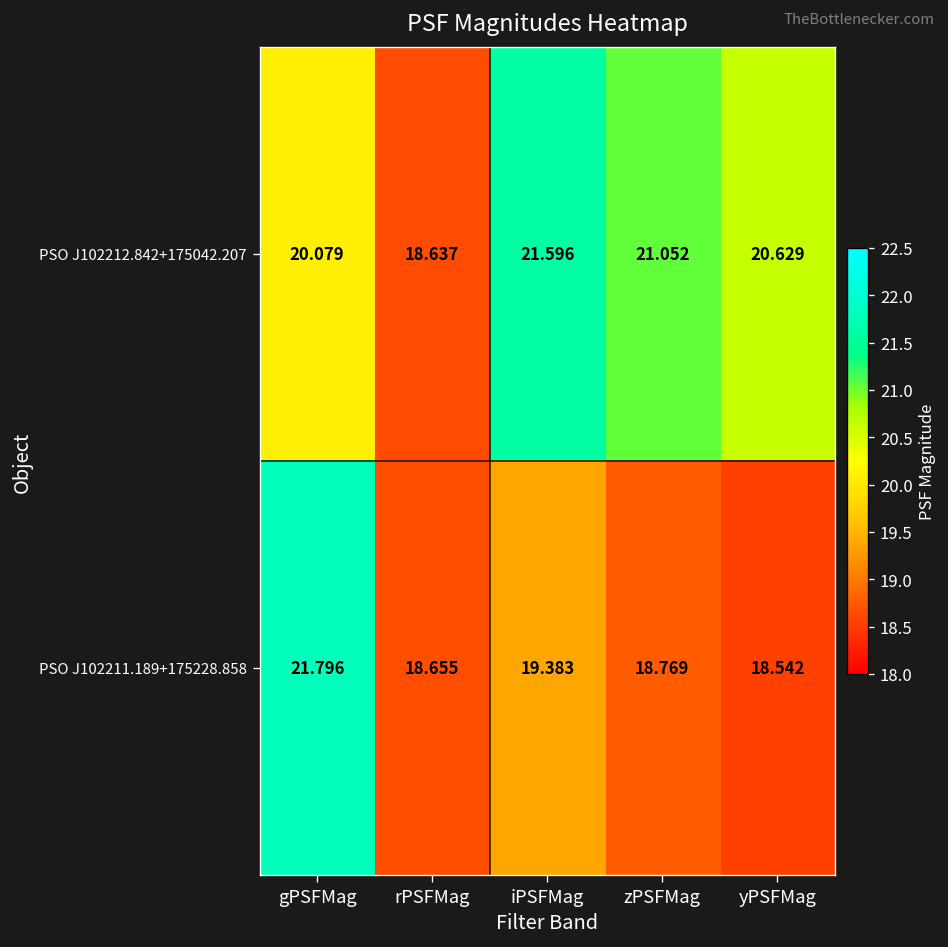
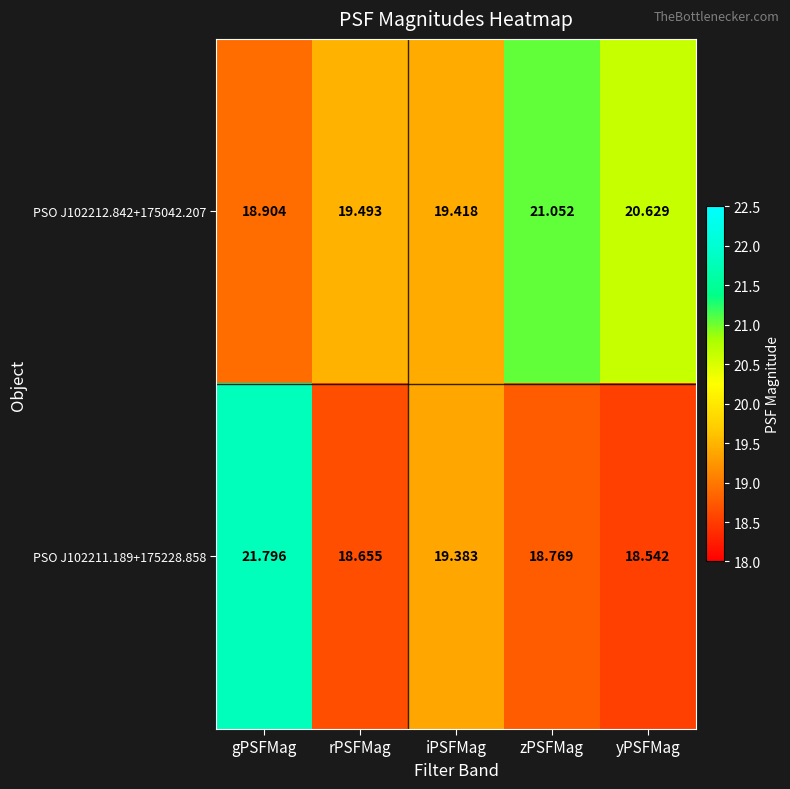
  {
    "PSO J102212.842+175042.207": {
-     "gPSFMag": 20.079,
-     "rPSFMag": 18.637,
-     "iPSFMag": 21.596,
+     "gPSFMag": 18.904,
+     "rPSFMag": 19.493,
+     "iPSFMag": 19.418,
      "zPSFMag": 21.052,
      "yPSFMag": 20.629
    },
    "PSO J102211.189+175228.858": {
      "gPSFMag": 21.796,
      "rPSFMag": 18.655,
      "iPSFMag": 19.383,
      "zPSFMag": 18.769,
      "yPSFMag": 18.542
    }
  }
